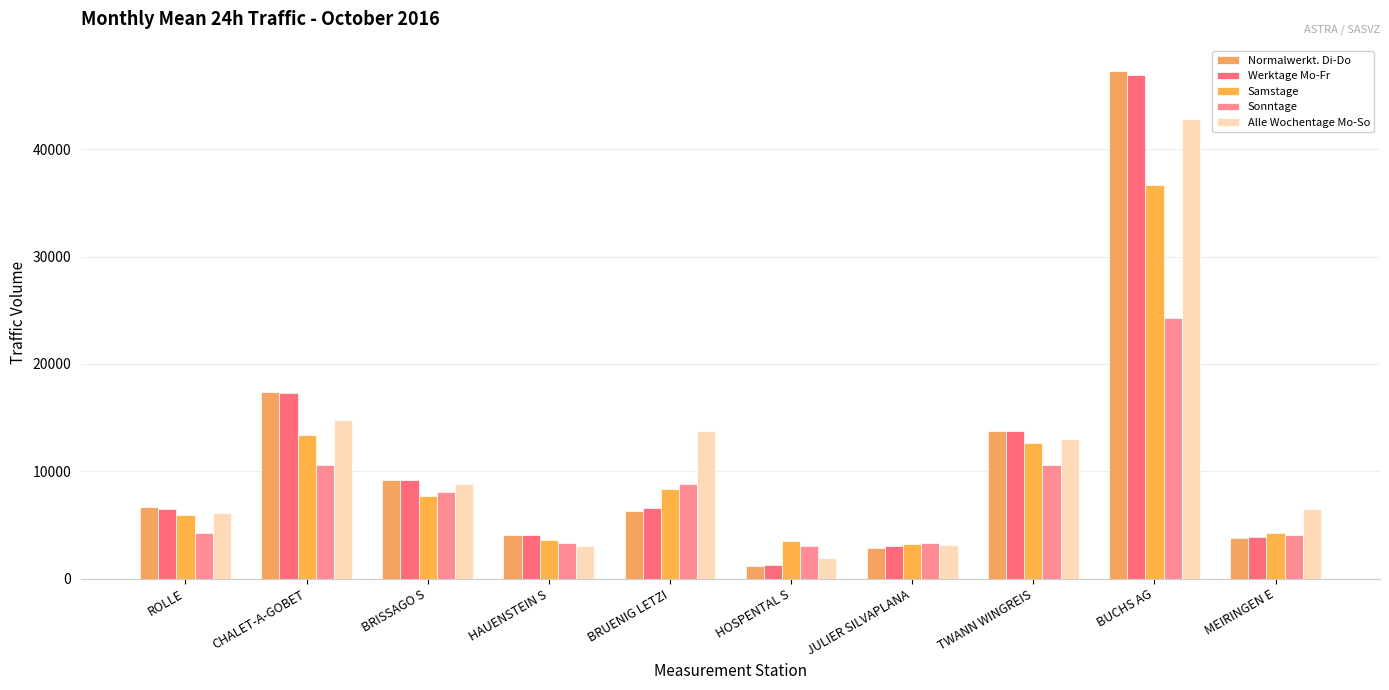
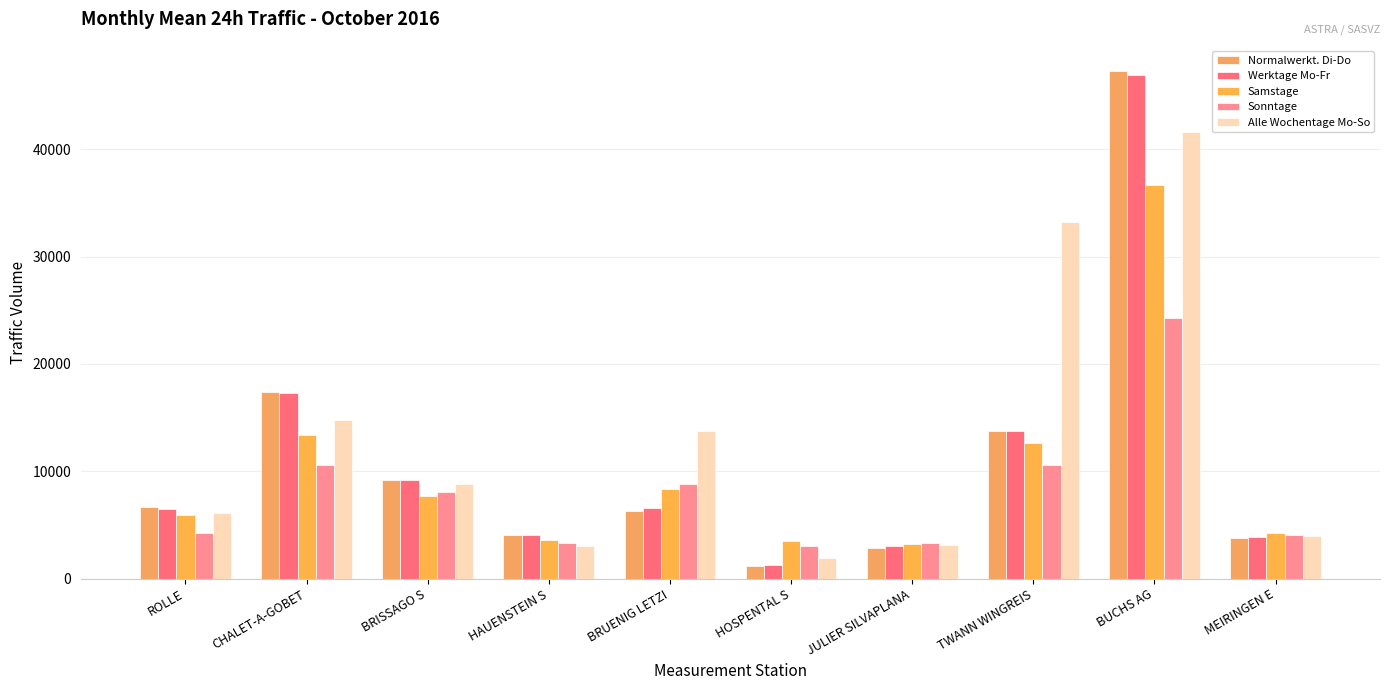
  {
    "Alle Wochentage Mo-So": {
      "ROLLE": 6100,
      "CHALET-A-GOBET": 14800,
      "BRISSAGO S": 8800,
      "HAUENSTEIN S": 3000,
      "BRUENIG LETZI": 13700,
      "HOSPENTAL S": 1900,
      "JULIER SILVAPLANA": 3100,
-     "TWANN WINGREIS": 13000,
-     "BUCHS AG": 42800,
-     "MEIRINGEN E": 6500
+     "TWANN WINGREIS": 33200,
+     "BUCHS AG": 41600,
+     "MEIRINGEN E": 4000
    }
  }
